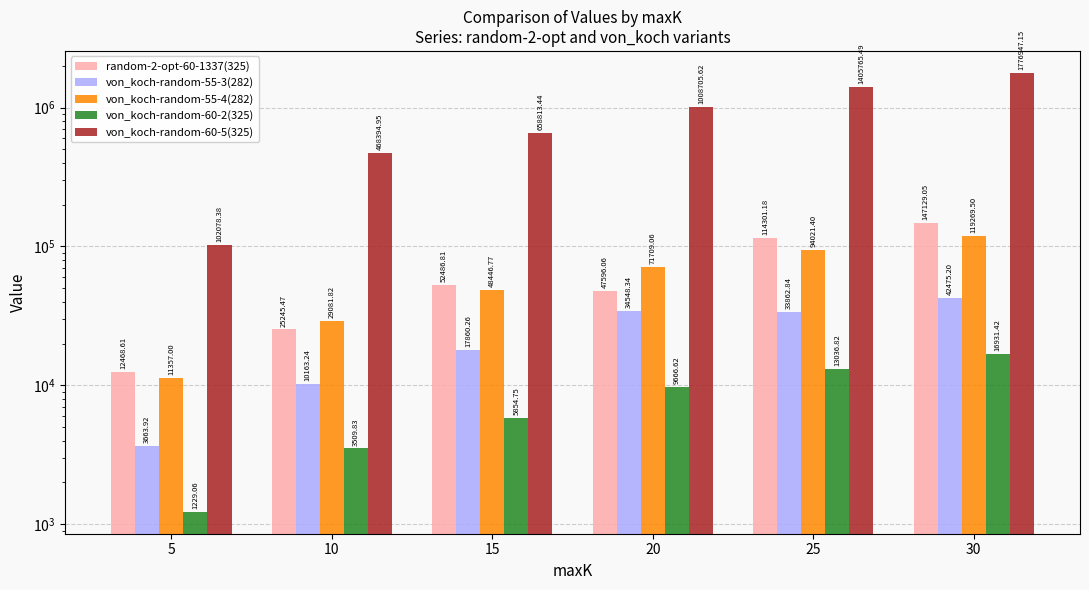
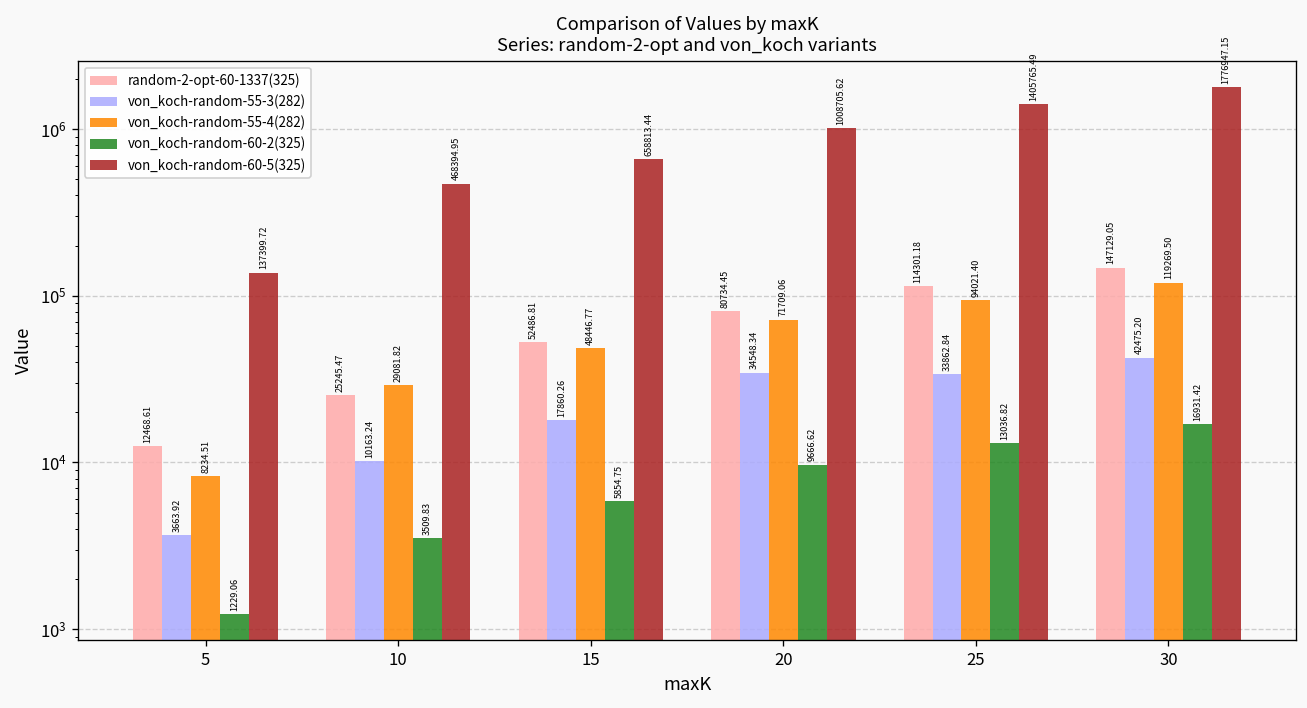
  {
    "random-2-opt-60-1337(325)": {
      "5": 12468.61,
      "10": 25245.47,
      "15": 52486.81,
-     "20": 47596.06,
+     "20": 80734.45,
      "25": 114301.18,
      "30": 147129.05
    },
    "von_koch-random-55-3(282)": {
      "5": 3663.92,
      "10": 10163.24,
      "15": 17860.26,
      "20": 34548.34,
      "25": 33862.84,
      "30": 42475.20
    },
    "von_koch-random-55-4(282)": {
-     "5": 11357.00,
+     "5": 8234.51,
      "10": 29081.82,
      "15": 48446.77,
      "20": 71709.06,
      "25": 94021.40,
      "30": 119269.50
    },
    "von_koch-random-60-2(325)": {
      "5": 1229.06,
      "10": 3509.83,
      "15": 5854.75,
      "20": 9666.62,
      "25": 13036.82,
      "30": 16931.42
    },
    "von_koch-random-60-5(325)": {
-     "5": 102078.38,
+     "5": 137399.72,
      "10": 468394.95,
      "15": 658813.44,
      "20": 1008705.62,
      "25": 1405765.49,
      "30": 1776947.15
    }
  }
